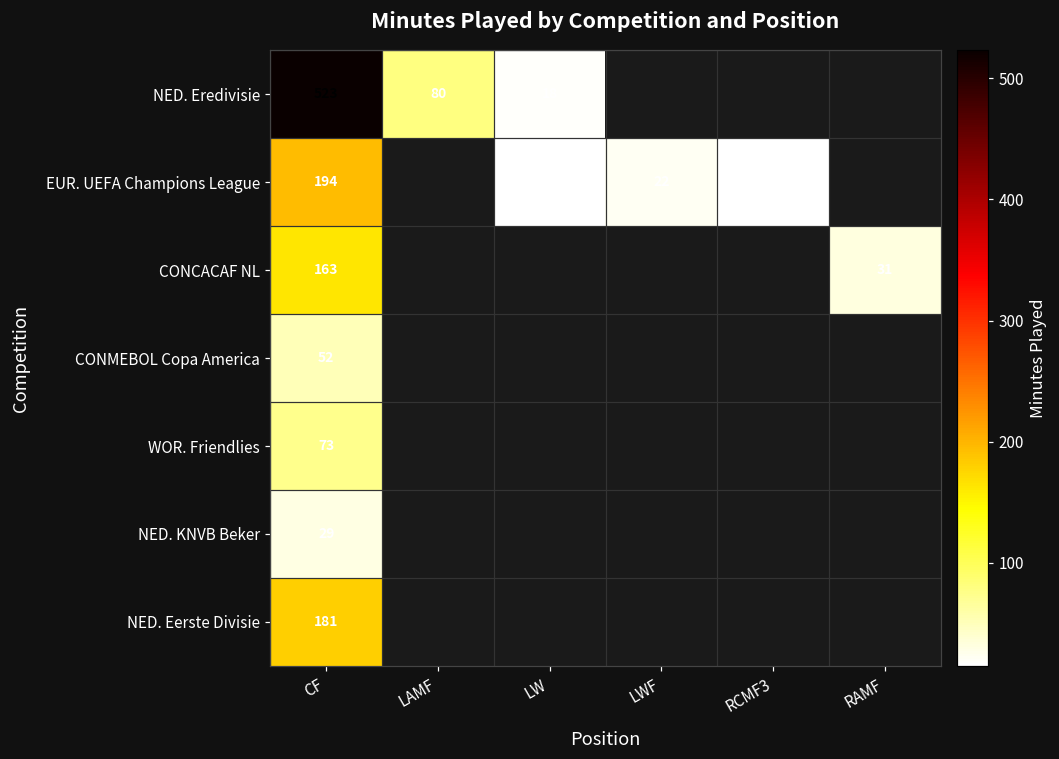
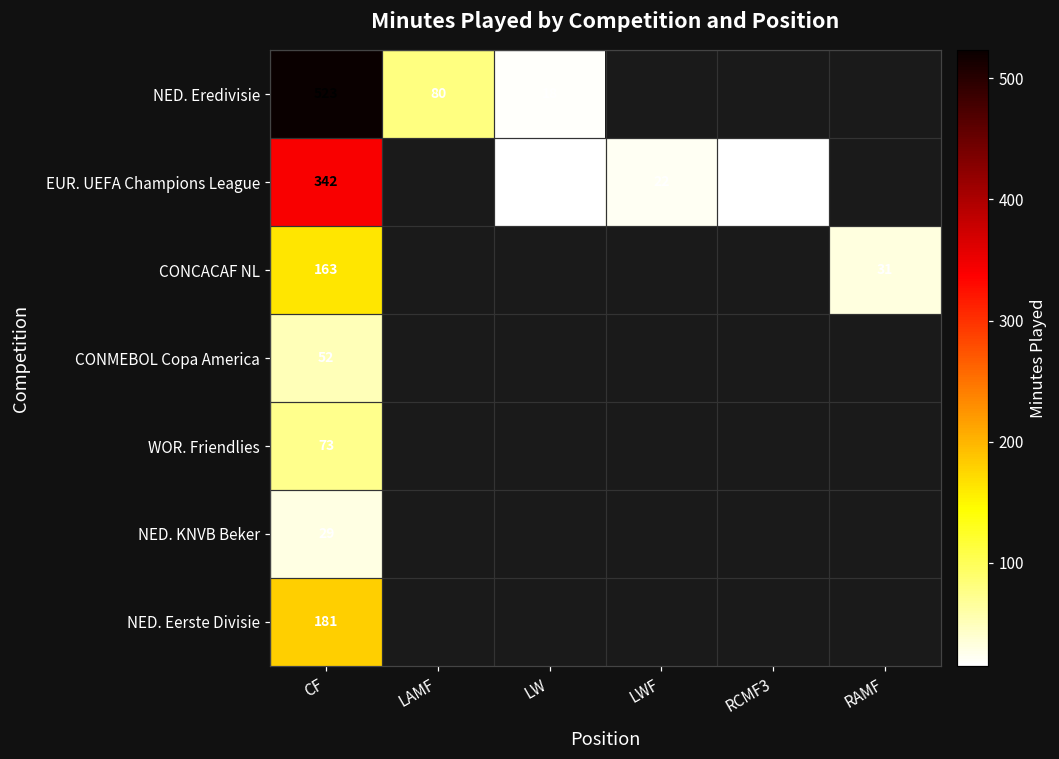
  {
    "NED. Eredivisie": {
      "LAMF": 80
    },
    "EUR. UEFA Champions League": {
-     "CF": 194
+     "CF": 342
    },
    "CONCACAF NL": {
      "CF": 163
    },
    "CONMEBOL Copa America": {
      "CF": 52
    },
    "WOR. Friendlies": {
      "CF": 73
    },
    "NED. Eerste Divisie": {
      "CF": 181
    }
  }
